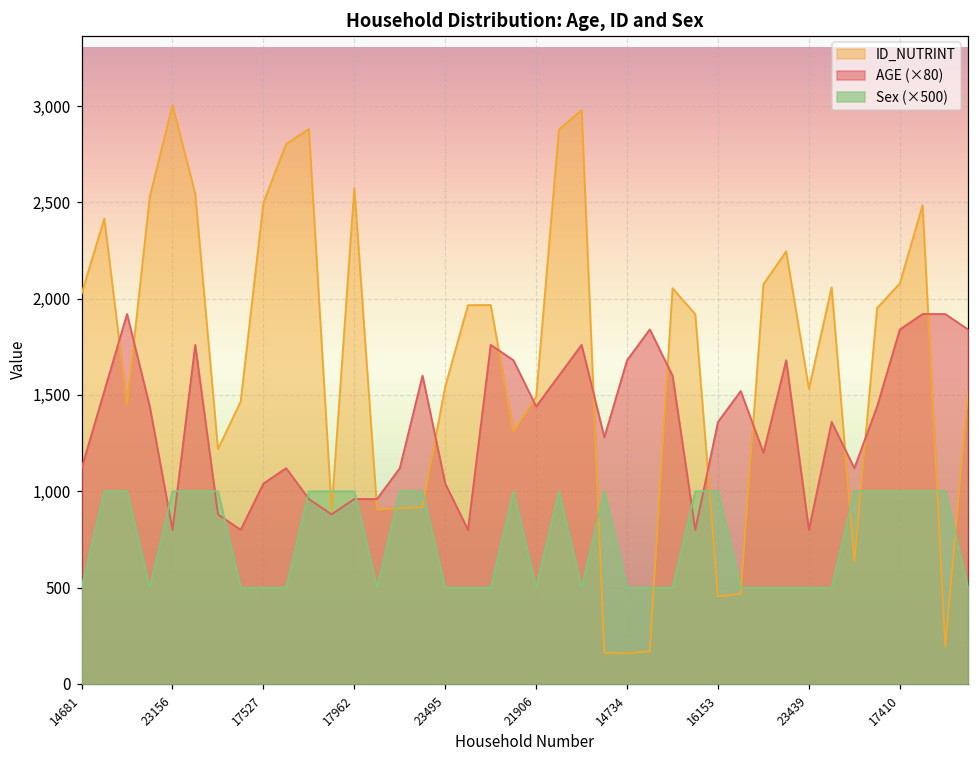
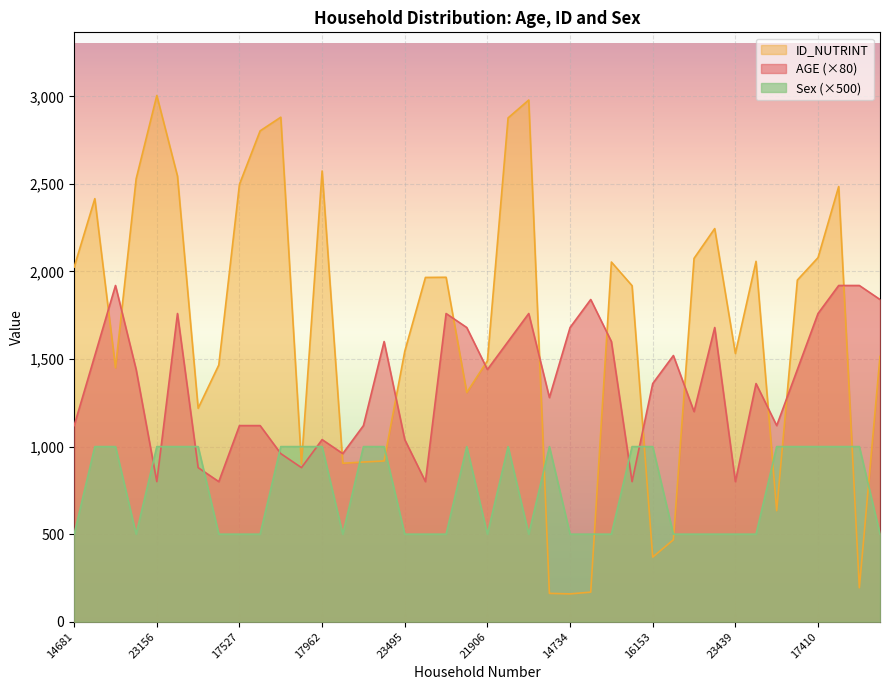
  {
    "ID_NUTRINT": {
      "14681": "2,030",
      "23156": "3,010",
      "17527": "2,500",
      "17962": "2,570",
      "23495": "1,540",
      "21906": "1,490",
      "14734": "160",
-     "16153": "450",
+     "16153": "370",
      "23439": "1,530",
      "17410": "2,080"
    },
    "AGE (×80)": {
      "14681": "1,120",
      "23156": "800",
-     "17527": "1,040",
-     "17962": "960",
+     "17527": "1,120",
+     "17962": "1,040",
      "23495": "1,040",
      "21906": "1,440",
      "14734": "1,680",
      "16153": "1,360",
      "23439": "800",
-     "17410": "1,840"
+     "17410": "1,760"
    },
    "Sex (×500)": {
      "14681": "500",
      "23156": "1,000",
      "17527": "500",
      "17962": "1,000",
      "23495": "500",
      "21906": "500",
      "14734": "500",
      "16153": "1,000",
      "23439": "500",
      "17410": "1,000"
    }
  }
